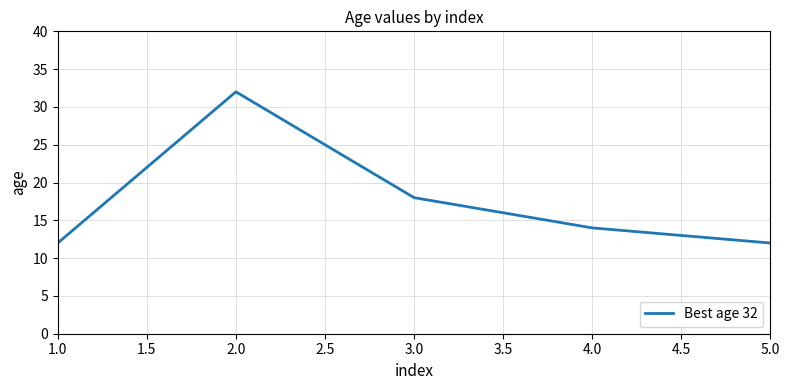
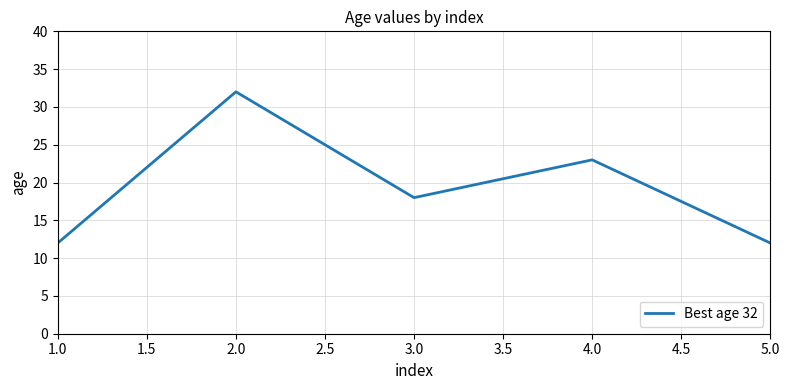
  {
    "1.0": 12,
    "2.0": 32,
    "3.0": 18,
-   "4.0": 14,
+   "4.0": 23,
    "5.0": 12
  }
